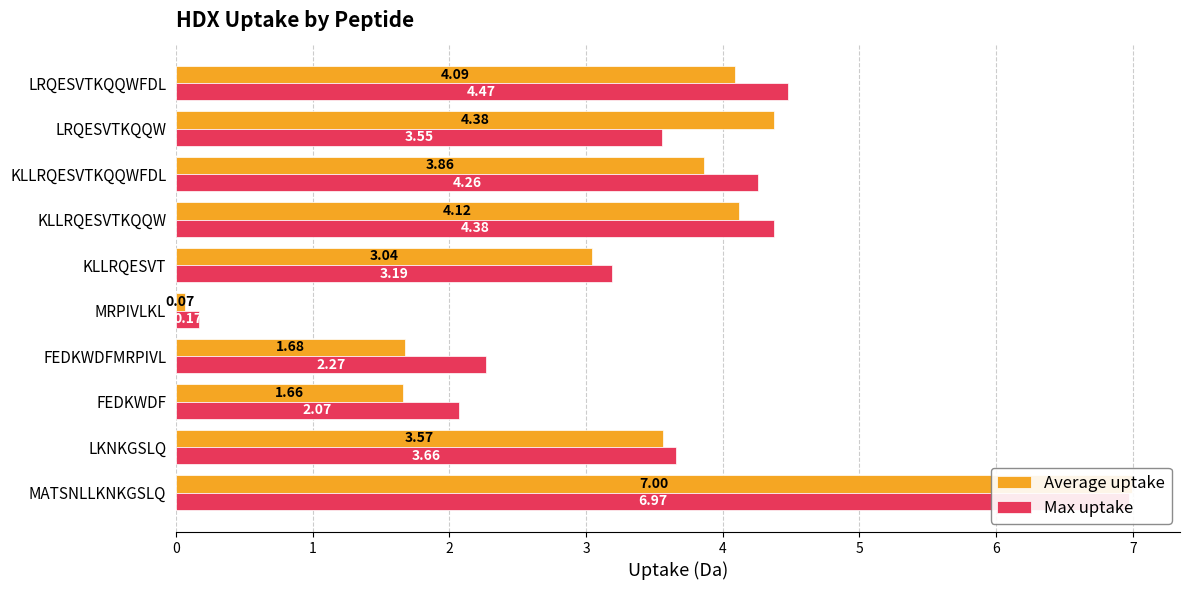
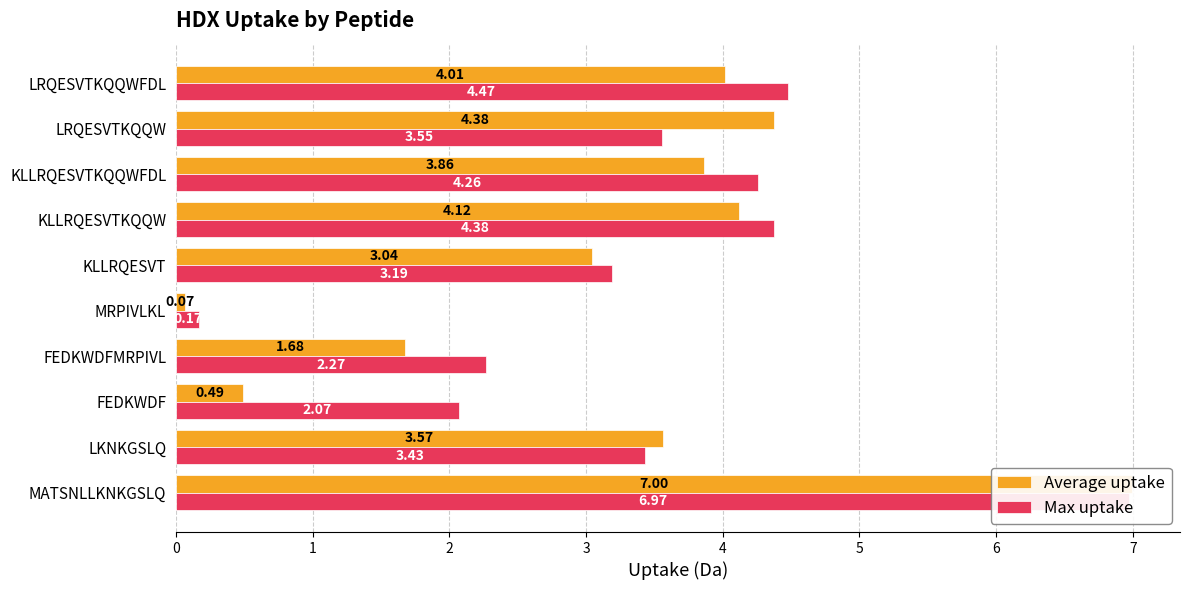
  {
    "Average uptake": {
-     "LRQESVTKQQWFDL": 4.09,
+     "LRQESVTKQQWFDL": 4.01,
      "LRQESVTKQQW": 4.38,
      "KLLRQESVTKQQWFDL": 3.86,
      "KLLRQESVTKQQW": 4.12,
      "KLLRQESVT": 3.04,
      "MRPIVLKL": 0.07,
      "FEDKWDFMRPIVL": 1.68,
-     "FEDKWDF": 1.66,
+     "FEDKWDF": 0.49,
      "LKNKGSLQ": 3.57
    },
    "Max uptake": {
      "LRQESVTKQQWFDL": 4.47,
      "LRQESVTKQQW": 3.55,
      "KLLRQESVTKQQWFDL": 4.26,
      "KLLRQESVTKQQW": 4.38,
      "KLLRQESVT": 3.19,
      "MRPIVLKL": 0.17,
      "FEDKWDFMRPIVL": 2.27,
      "FEDKWDF": 2.07,
-     "LKNKGSLQ": 3.66
+     "LKNKGSLQ": 3.43
    }
  }
